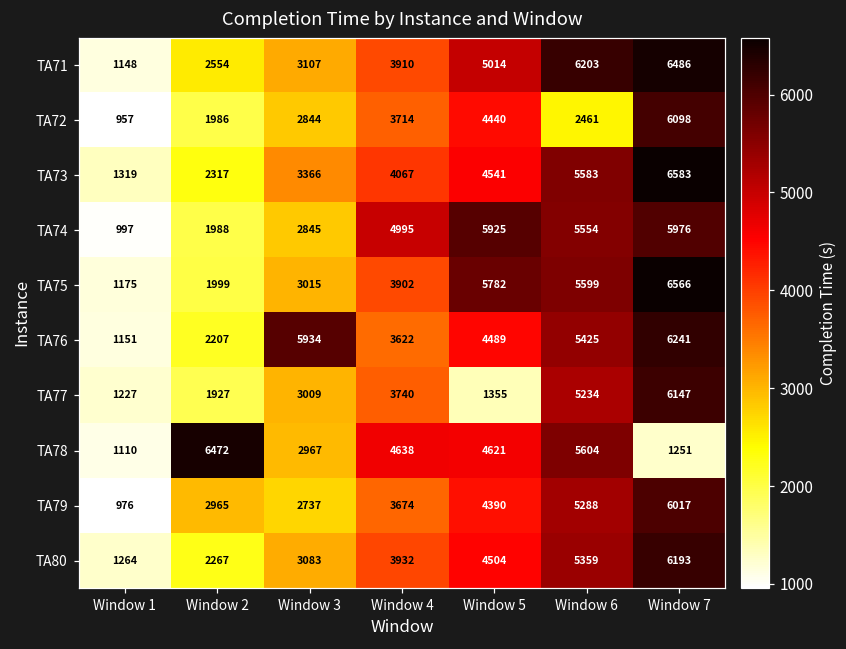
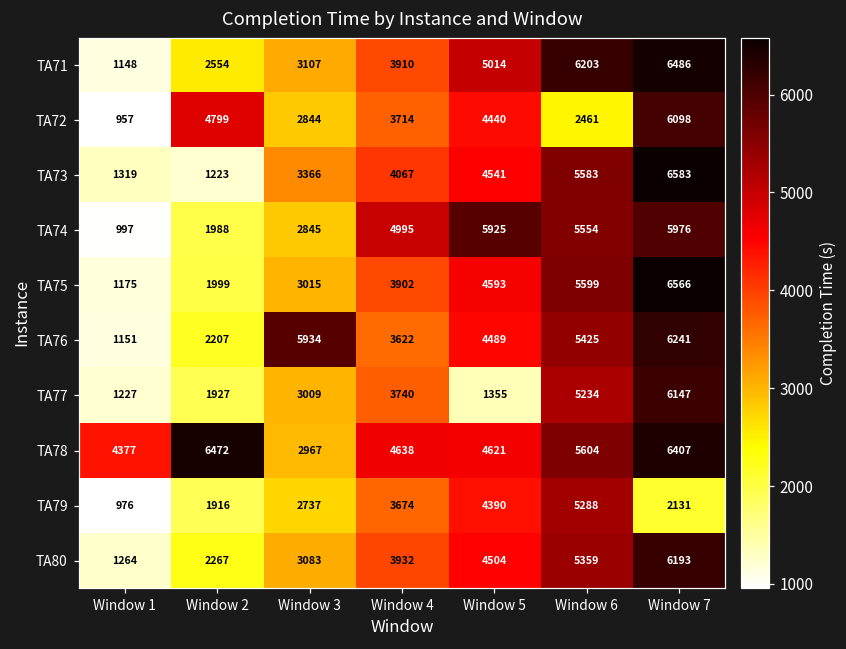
  {
    "TA71": {
      "Window 1": 1148,
      "Window 2": 2554,
      "Window 3": 3107,
      "Window 4": 3910,
      "Window 5": 5014,
      "Window 6": 6203,
      "Window 7": 6486
    },
    "TA72": {
      "Window 1": 957,
-     "Window 2": 1986,
+     "Window 2": 4799,
      "Window 3": 2844,
      "Window 4": 3714,
      "Window 5": 4440,
      "Window 6": 2461,
      "Window 7": 6098
    },
    "TA73": {
      "Window 1": 1319,
-     "Window 2": 2317,
+     "Window 2": 1223,
      "Window 3": 3366,
      "Window 4": 4067,
      "Window 5": 4541,
      "Window 6": 5583,
      "Window 7": 6583
    },
    "TA74": {
      "Window 1": 997,
      "Window 2": 1988,
      "Window 3": 2845,
      "Window 4": 4995,
      "Window 5": 5925,
      "Window 6": 5554,
      "Window 7": 5976
    },
    "TA75": {
      "Window 1": 1175,
      "Window 2": 1999,
      "Window 3": 3015,
      "Window 4": 3902,
-     "Window 5": 5782,
+     "Window 5": 4593,
      "Window 6": 5599,
      "Window 7": 6566
    },
    "TA76": {
      "Window 1": 1151,
      "Window 2": 2207,
      "Window 3": 5934,
      "Window 4": 3622,
      "Window 5": 4489,
      "Window 6": 5425,
      "Window 7": 6241
    },
    "TA77": {
      "Window 1": 1227,
      "Window 2": 1927,
      "Window 3": 3009,
      "Window 4": 3740,
      "Window 5": 1355,
      "Window 6": 5234,
      "Window 7": 6147
    },
    "TA78": {
-     "Window 1": 1110,
+     "Window 1": 4377,
      "Window 2": 6472,
      "Window 3": 2967,
      "Window 4": 4638,
      "Window 5": 4621,
      "Window 6": 5604,
-     "Window 7": 1251
+     "Window 7": 6407
    },
    "TA79": {
      "Window 1": 976,
-     "Window 2": 2965,
+     "Window 2": 1916,
      "Window 3": 2737,
      "Window 4": 3674,
      "Window 5": 4390,
      "Window 6": 5288,
-     "Window 7": 6017
+     "Window 7": 2131
    },
    "TA80": {
      "Window 1": 1264,
      "Window 2": 2267,
      "Window 3": 3083,
      "Window 4": 3932,
      "Window 5": 4504,
      "Window 6": 5359,
      "Window 7": 6193
    }
  }
